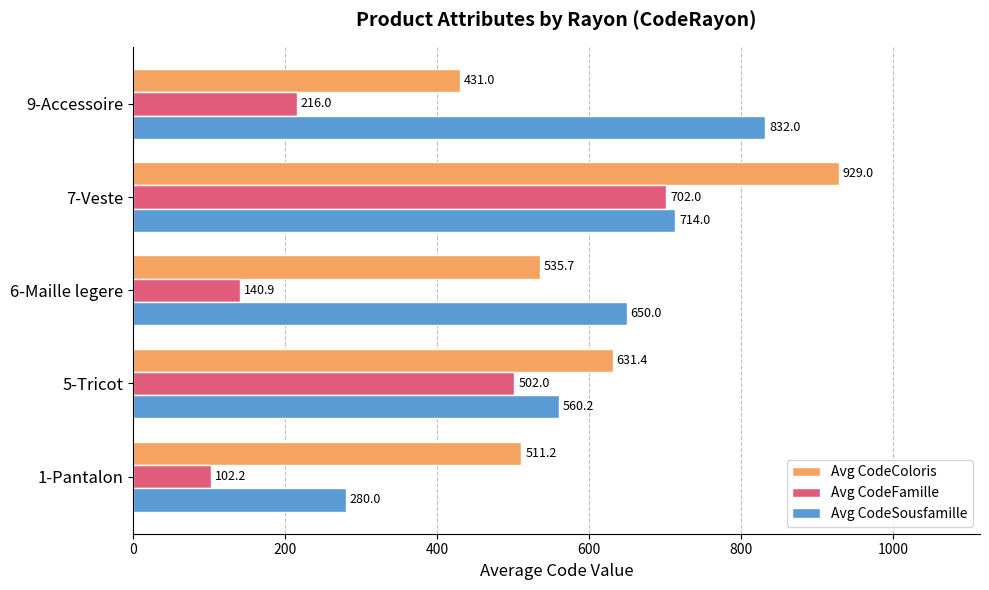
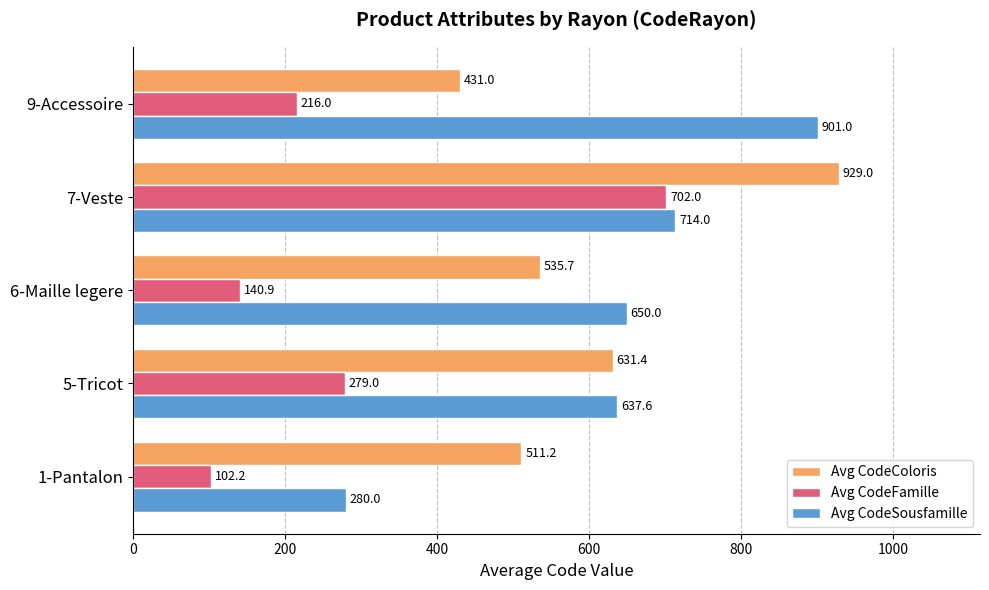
  {
    "Avg CodeColoris": {
      "9-Accessoire": 431.0,
      "7-Veste": 929.0,
      "6-Maille legere": 535.7,
      "5-Tricot": 631.4,
      "1-Pantalon": 511.2
    },
    "Avg CodeFamille": {
      "9-Accessoire": 216.0,
      "7-Veste": 702.0,
      "6-Maille legere": 140.9,
-     "5-Tricot": 502.0,
+     "5-Tricot": 279.0,
      "1-Pantalon": 102.2
    },
    "Avg CodeSousfamille": {
-     "9-Accessoire": 832.0,
+     "9-Accessoire": 901.0,
      "7-Veste": 714.0,
      "6-Maille legere": 650.0,
-     "5-Tricot": 560.2,
+     "5-Tricot": 637.6,
      "1-Pantalon": 280.0
    }
  }
